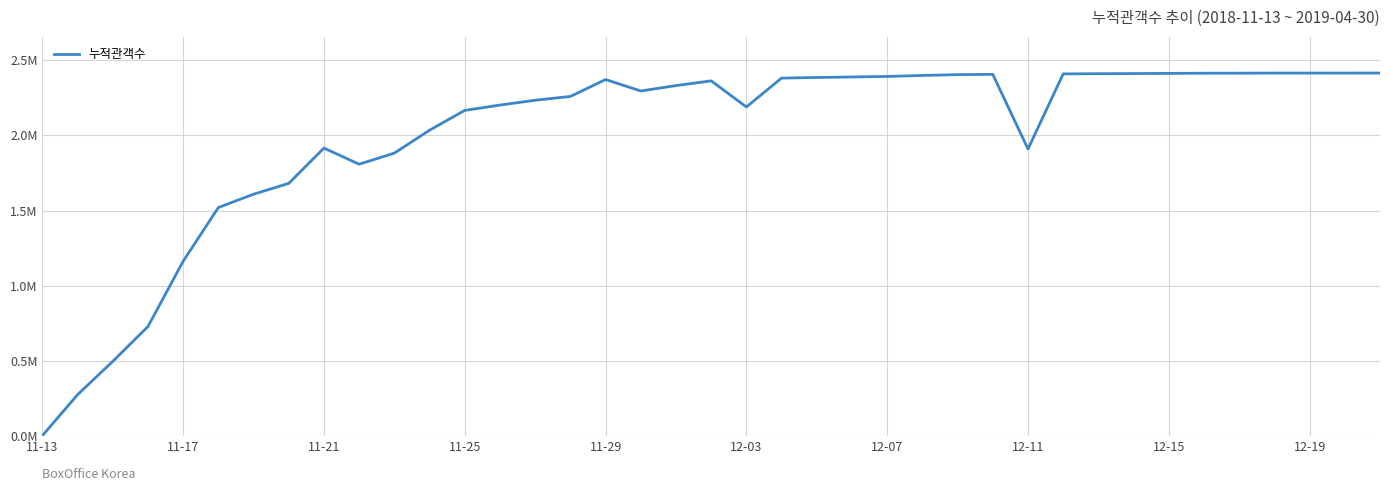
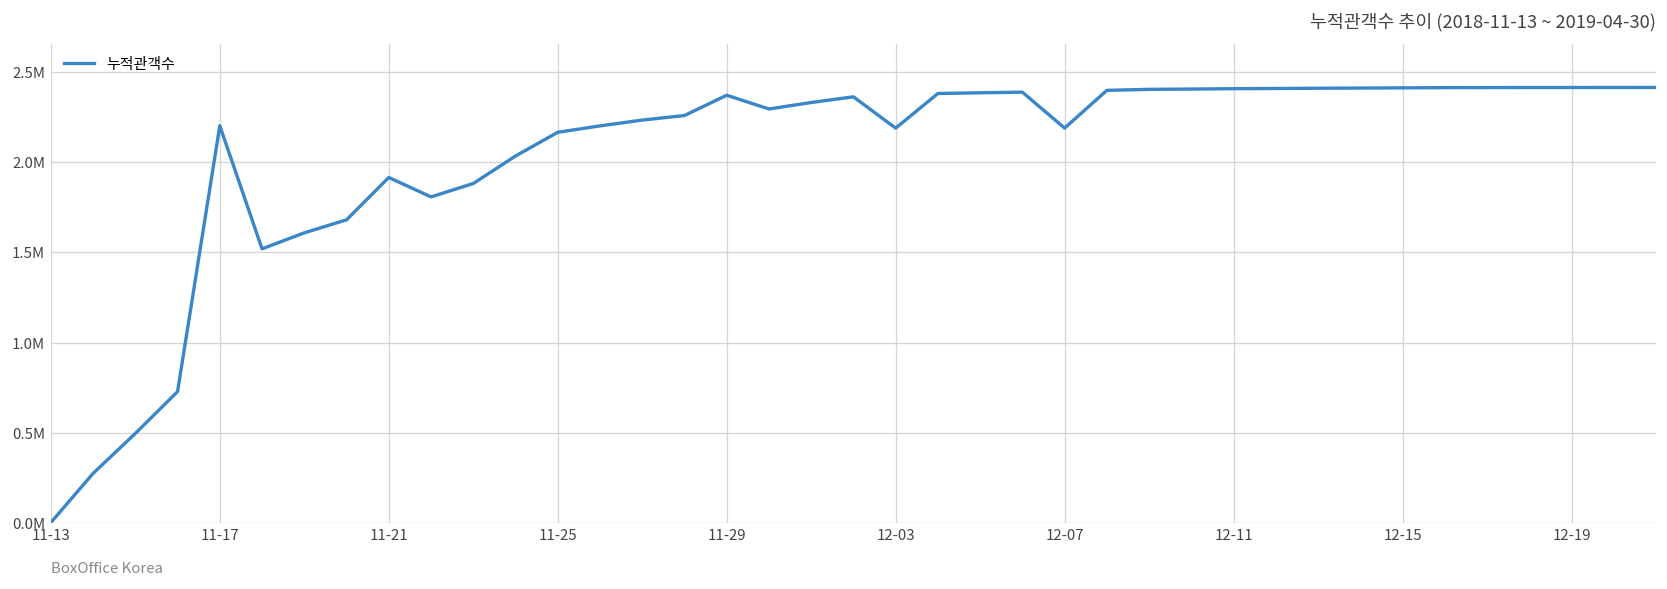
  {
    "11-13": 0,
-   "11-17": 1160000,
+   "11-17": 2200000,
    "11-21": 1920000,
    "11-25": 2170000,
    "11-29": 2370000,
    "12-03": 2190000,
-   "12-07": 2390000,
-   "12-11": 1910000,
+   "12-07": 2190000,
+   "12-11": 2410000,
    "12-15": 2410000,
    "12-19": 2410000
  }
